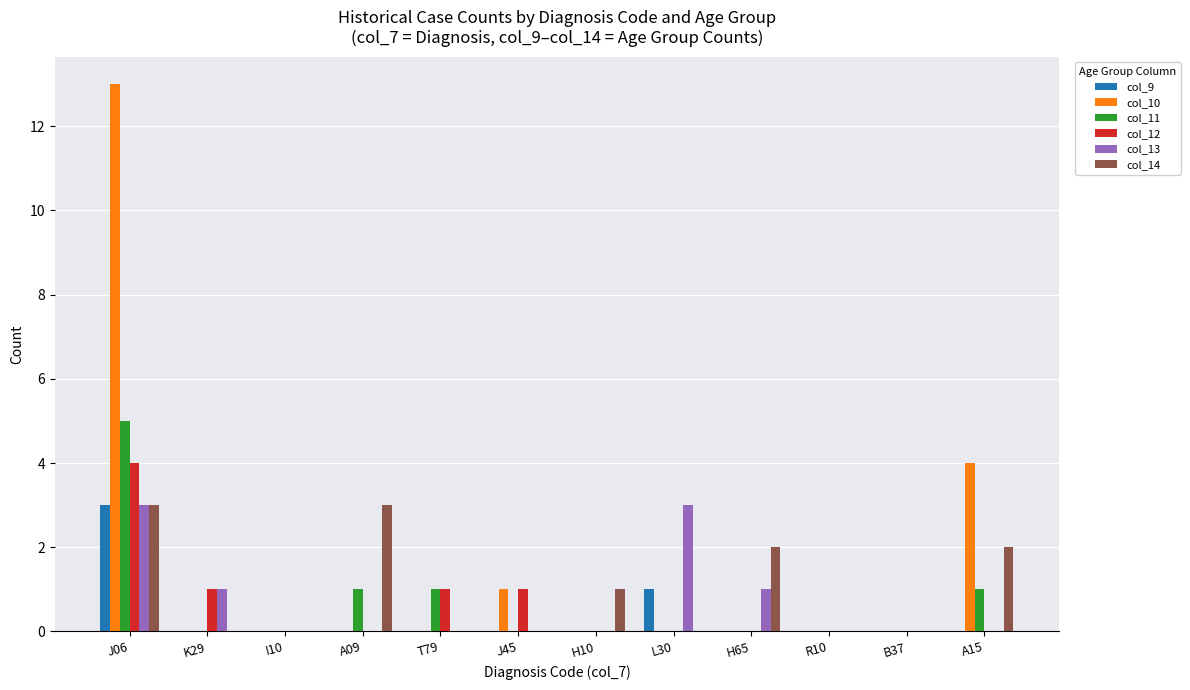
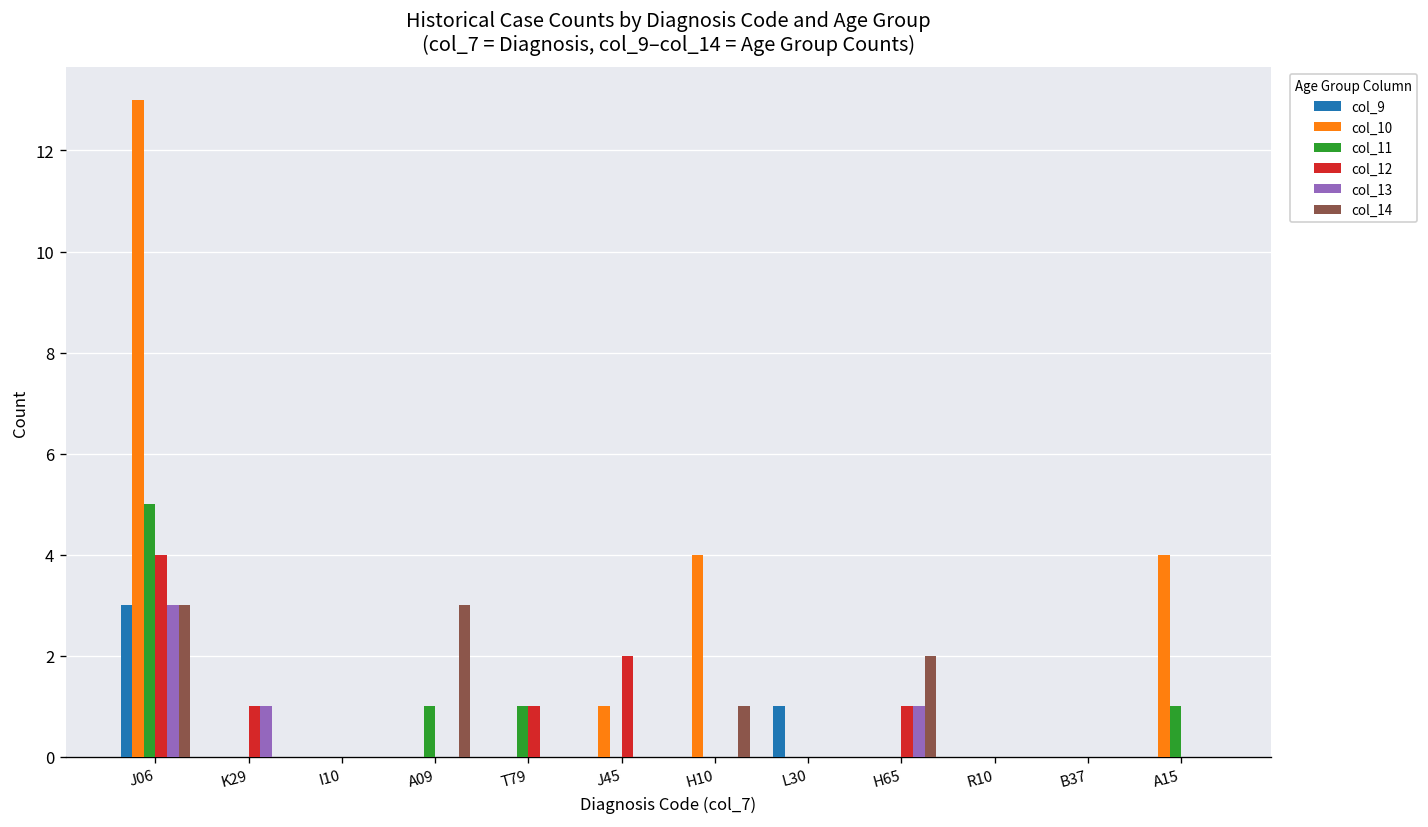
  {
    "col_9": {
      "J06": 3,
      "K29": 0,
      "I10": 0,
      "A09": 0,
      "T79": 0,
      "J45": 0,
      "H10": 0,
      "L30": 1,
      "H65": 0,
      "R10": 0,
      "B37": 0,
      "A15": 0
    },
    "col_10": {
      "J06": 13,
      "K29": 0,
      "I10": 0,
      "A09": 0,
      "T79": 0,
      "J45": 1,
-     "H10": 0,
+     "H10": 4,
      "L30": 0,
      "H65": 0,
      "R10": 0,
      "B37": 0,
      "A15": 4
    },
    "col_11": {
      "J06": 5,
      "K29": 0,
      "I10": 0,
      "A09": 1,
      "T79": 1,
      "J45": 0,
      "H10": 0,
      "L30": 0,
      "H65": 0,
      "R10": 0,
      "B37": 0,
      "A15": 1
    },
    "col_12": {
      "J06": 4,
      "K29": 1,
      "I10": 0,
      "A09": 0,
      "T79": 1,
-     "J45": 1,
+     "J45": 2,
      "H10": 0,
      "L30": 0,
-     "H65": 0,
+     "H65": 1,
      "R10": 0,
      "B37": 0,
      "A15": 0
    },
    "col_13": {
      "J06": 3,
      "K29": 1,
      "I10": 0,
      "A09": 0,
      "T79": 0,
      "J45": 0,
      "H10": 0,
-     "L30": 3,
+     "L30": 0,
      "H65": 1,
      "R10": 0,
      "B37": 0,
      "A15": 0
    },
    "col_14": {
      "J06": 3,
      "K29": 0,
      "I10": 0,
      "A09": 3,
      "T79": 0,
      "J45": 0,
      "H10": 1,
      "L30": 0,
      "H65": 2,
      "R10": 0,
      "B37": 0,
-     "A15": 2
+     "A15": 0
    }
  }
